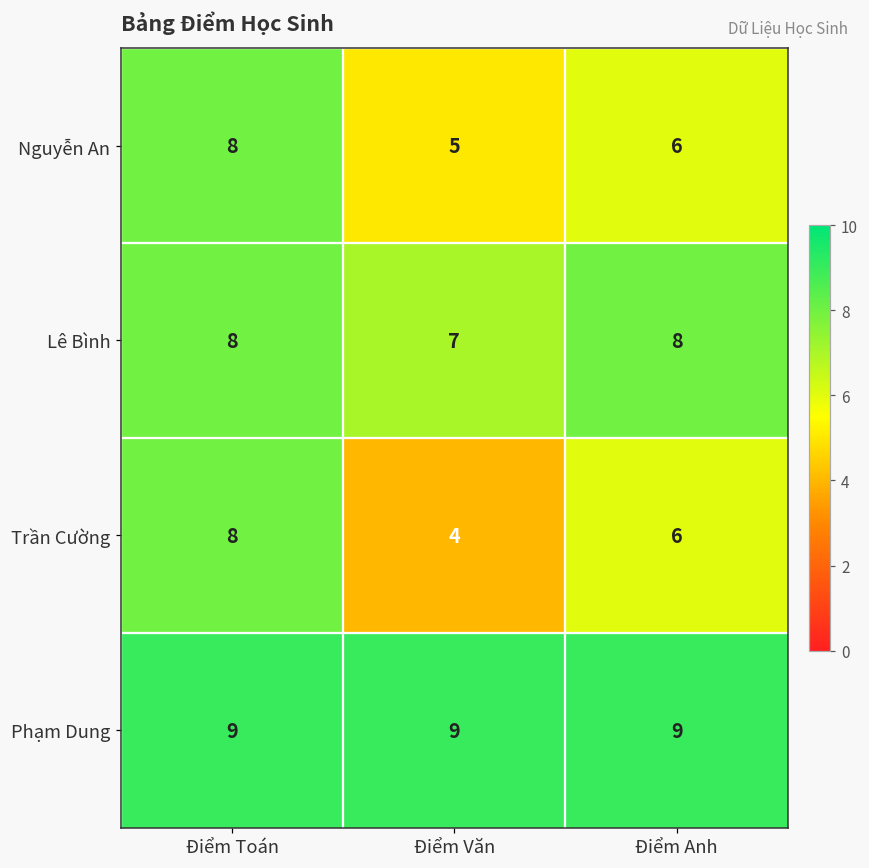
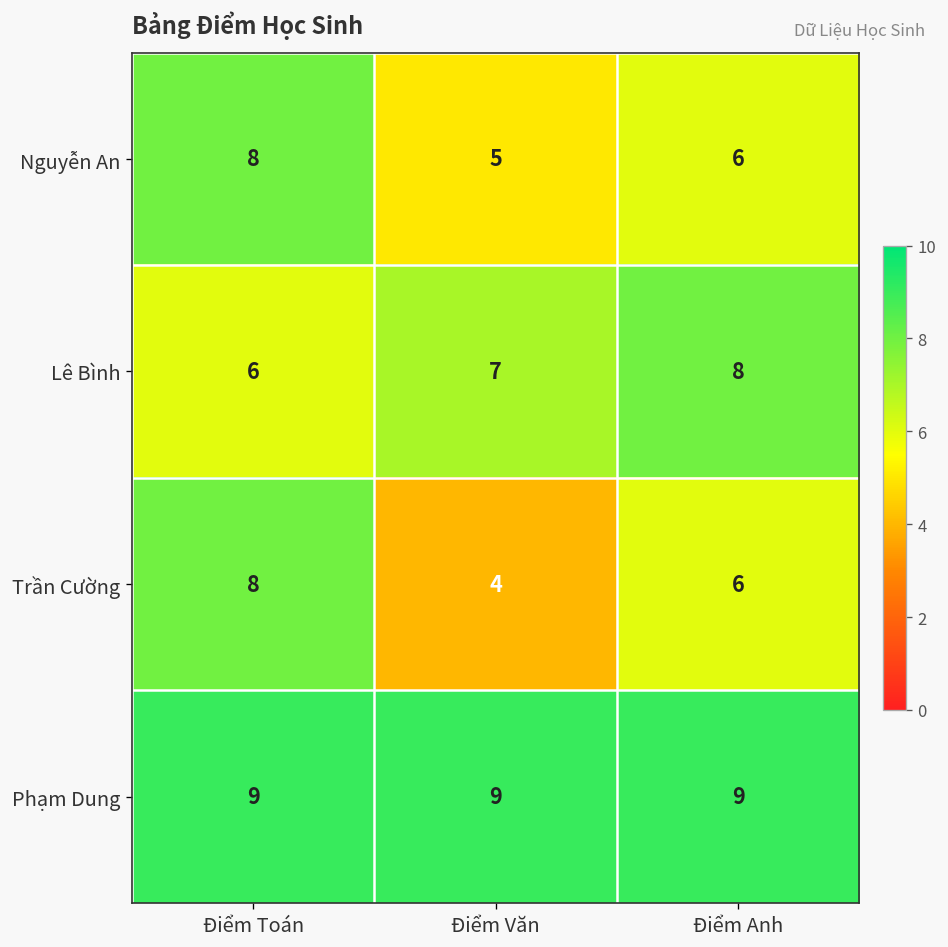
  {
    "Nguyễn An": {
      "Điểm Toán": 8,
      "Điểm Văn": 5,
      "Điểm Anh": 6
    },
    "Lê Bình": {
-     "Điểm Toán": 8,
+     "Điểm Toán": 6,
      "Điểm Văn": 7,
      "Điểm Anh": 8
    },
    "Trần Cường": {
      "Điểm Toán": 8,
      "Điểm Văn": 4,
      "Điểm Anh": 6
    },
    "Phạm Dung": {
      "Điểm Toán": 9,
      "Điểm Văn": 9,
      "Điểm Anh": 9
    }
  }
